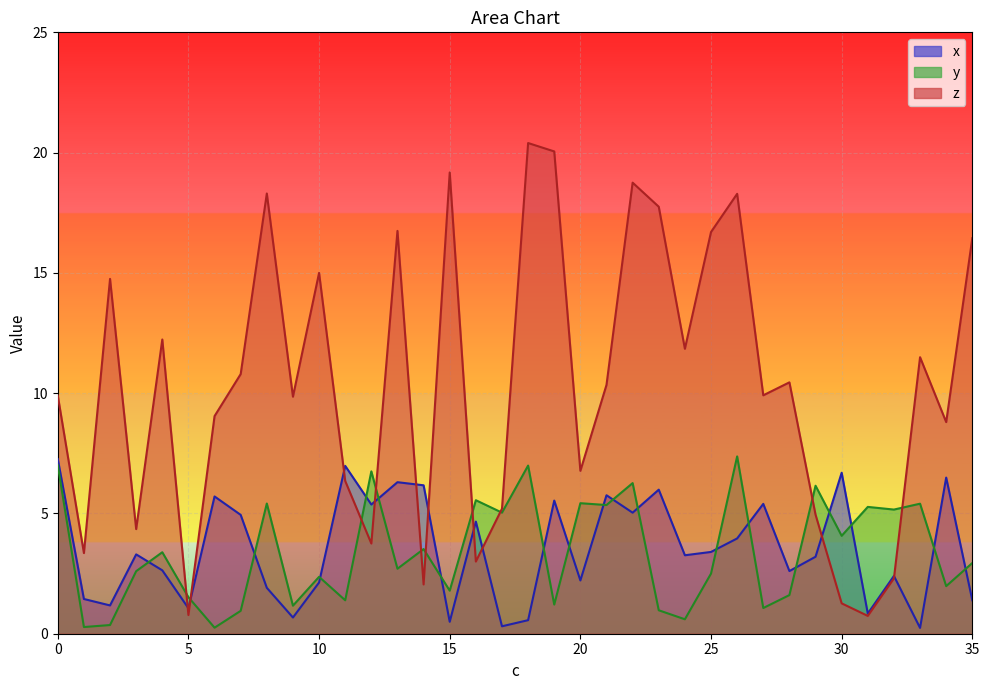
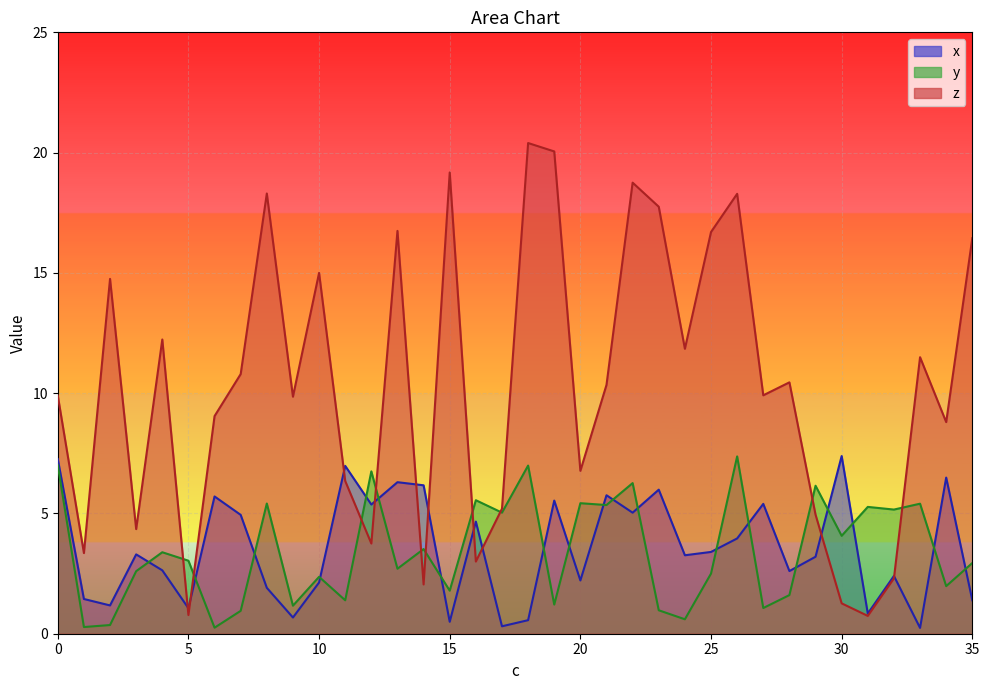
  {
    "x": {
      "0": 7.3,
      "5": 1.1,
      "10": 2.1,
      "15": 0.5,
      "20": 2.2,
      "25": 3.4,
-     "30": 6.7,
+     "30": 7.4,
      "35": 1.4
    },
    "y": {
      "0": 7.0,
-     "5": 1.5,
+     "5": 3.0,
      "10": 2.4,
      "15": 1.8,
      "20": 5.4,
      "25": 2.5,
      "30": 4.1,
      "35": 2.9
    },
    "z": {
      "0": 9.9,
      "5": 0.8,
      "10": 15.0,
      "15": 19.2,
      "20": 6.8,
      "25": 16.7,
      "30": 1.3,
      "35": 16.4
    }
  }
